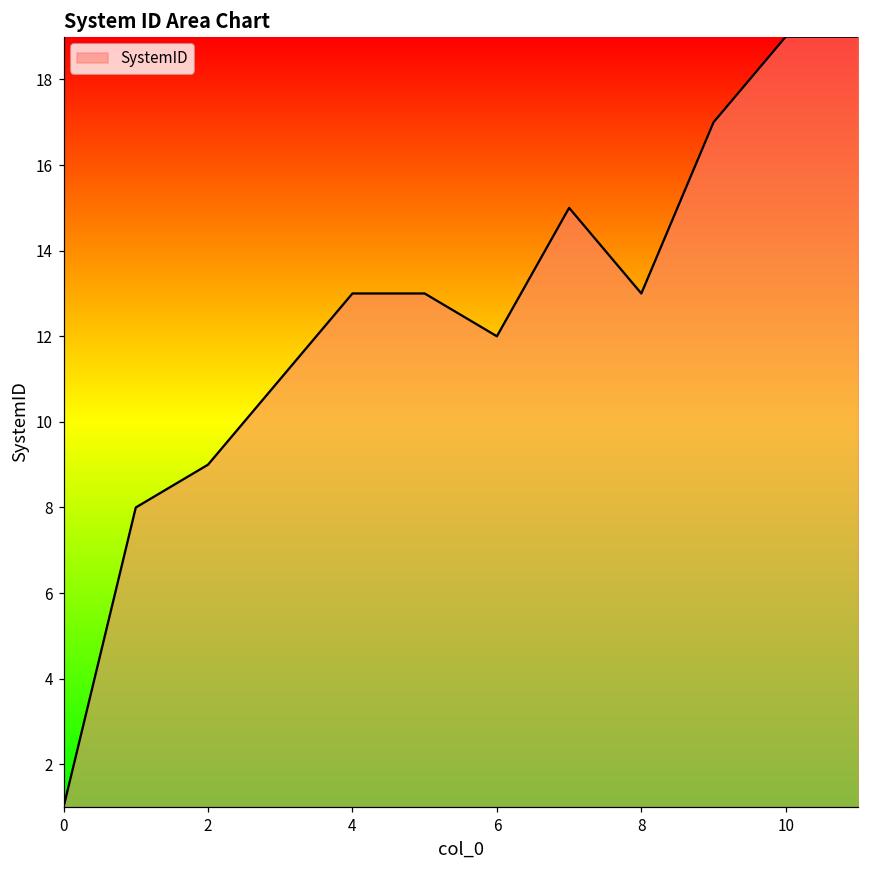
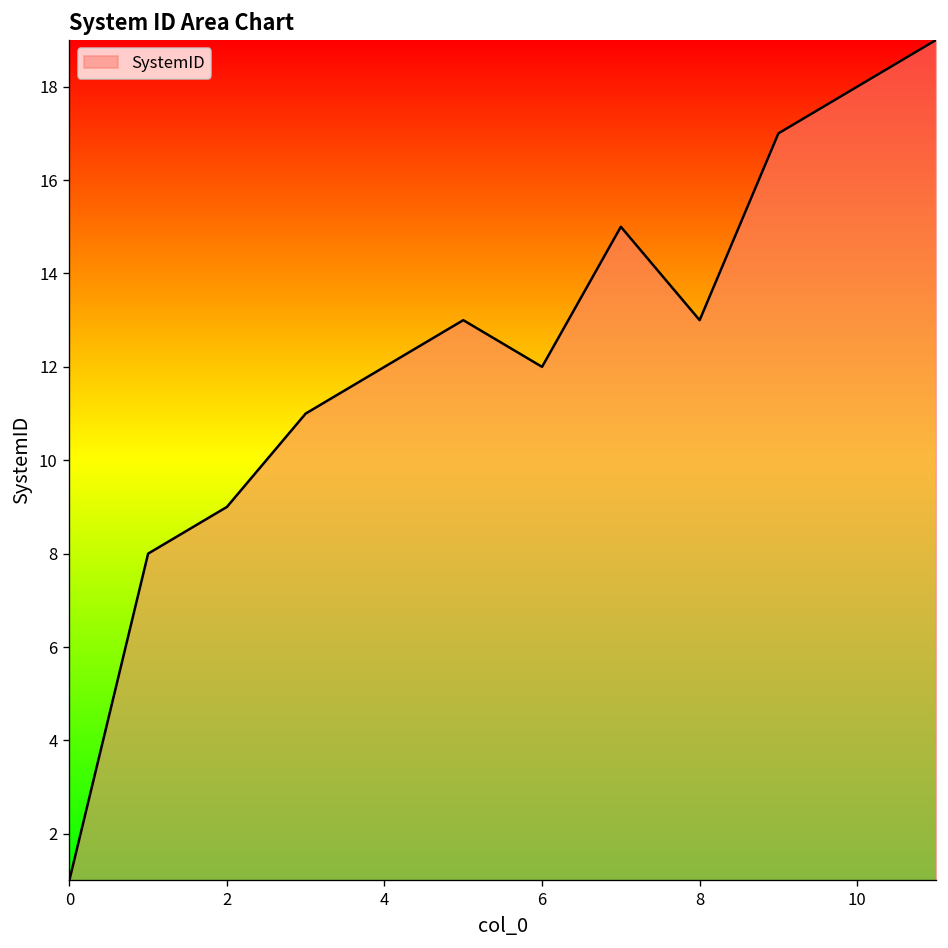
  {
    "0": 1,
    "2": 9,
-   "4": 13,
+   "4": 12,
    "6": 12,
    "8": 13,
-   "10": 19
+   "10": 18
  }
